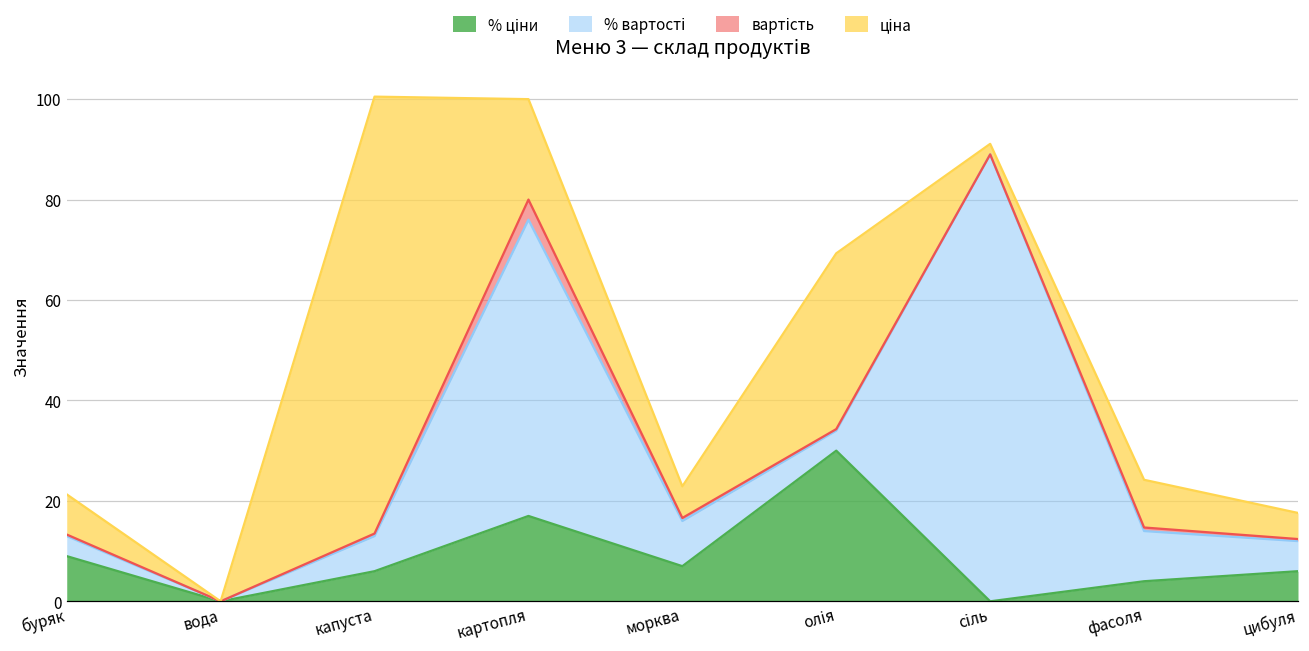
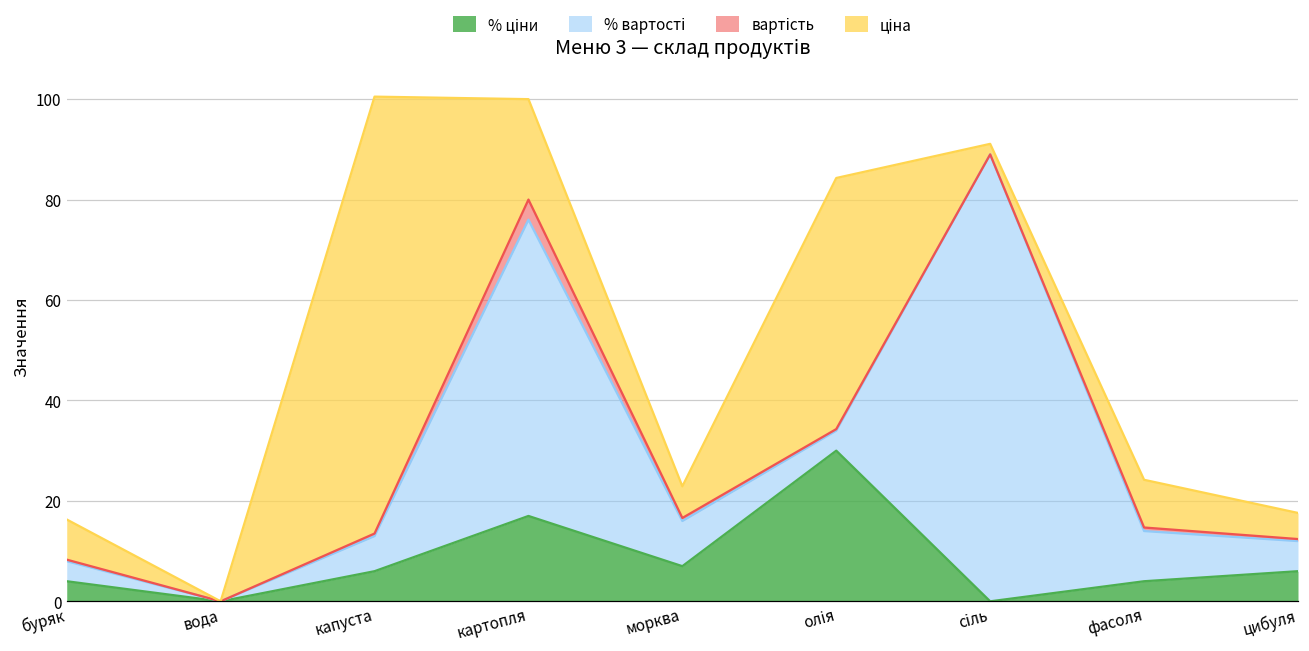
  {
    "% ціни": {
-     "буряк": 9,
+     "буряк": 4,
      "капуста": 6,
      "картопля": 17,
      "морква": 7,
      "олія": 30,
      "сіль": 0,
      "фасоля": 4,
      "цибуля": 6
    },
    "% вартості": {
      "картопля": 59,
      "морква": 9,
      "фасоля": 10
    },
    "вартість": {
      "картопля": 4,
      "морква": 1,
      "фасоля": 1
    },
    "ціна": {
      "буряк": 8,
      "капуста": 87,
      "картопля": 20,
      "морква": 6,
-     "олія": 35,
+     "олія": 50,
      "сіль": 2,
      "фасоля": 10,
      "цибуля": 5
    }
  }
